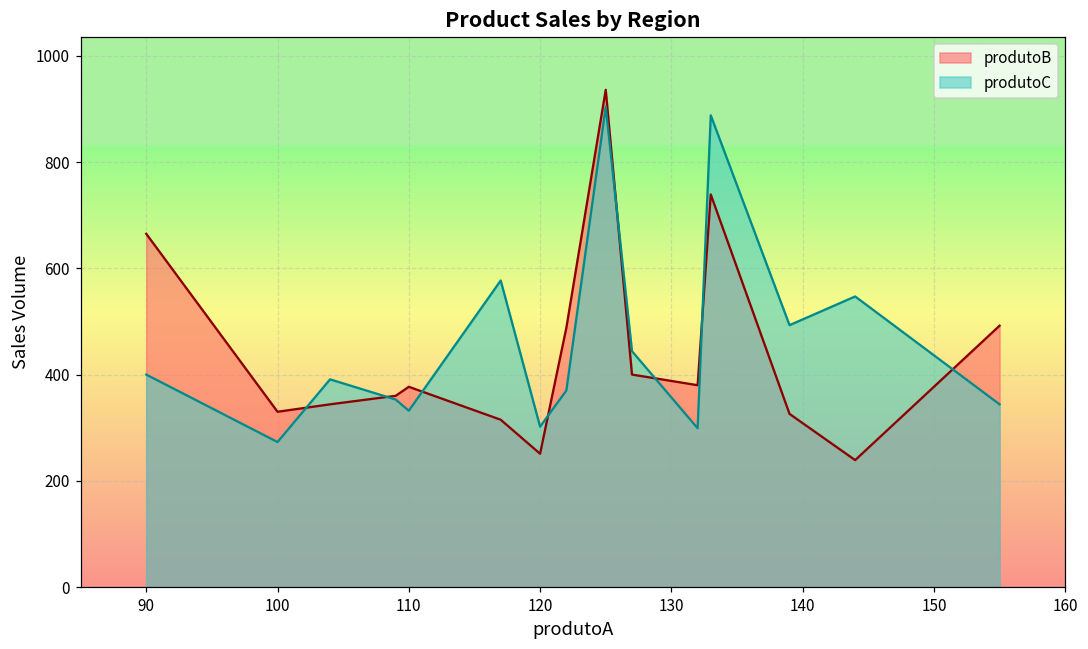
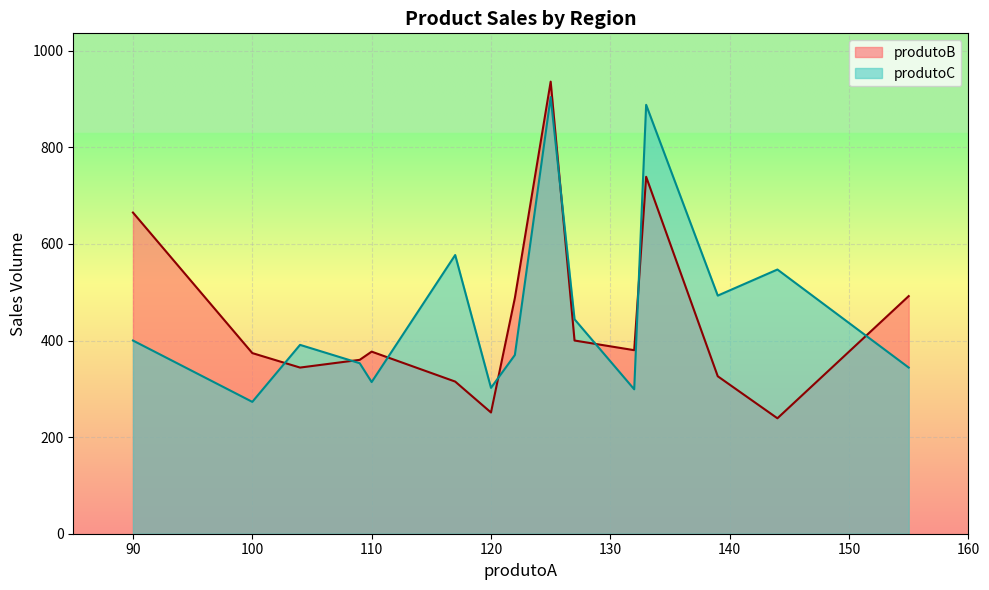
  {
    "produtoB": {
      "90": 670,
-     "100": 330,
+     "100": 370,
      "110": 380,
      "120": 250
    },
    "produtoC": {
      "90": 400,
      "100": 270,
-     "110": 330,
+     "110": 310,
      "120": 300
    }
  }
